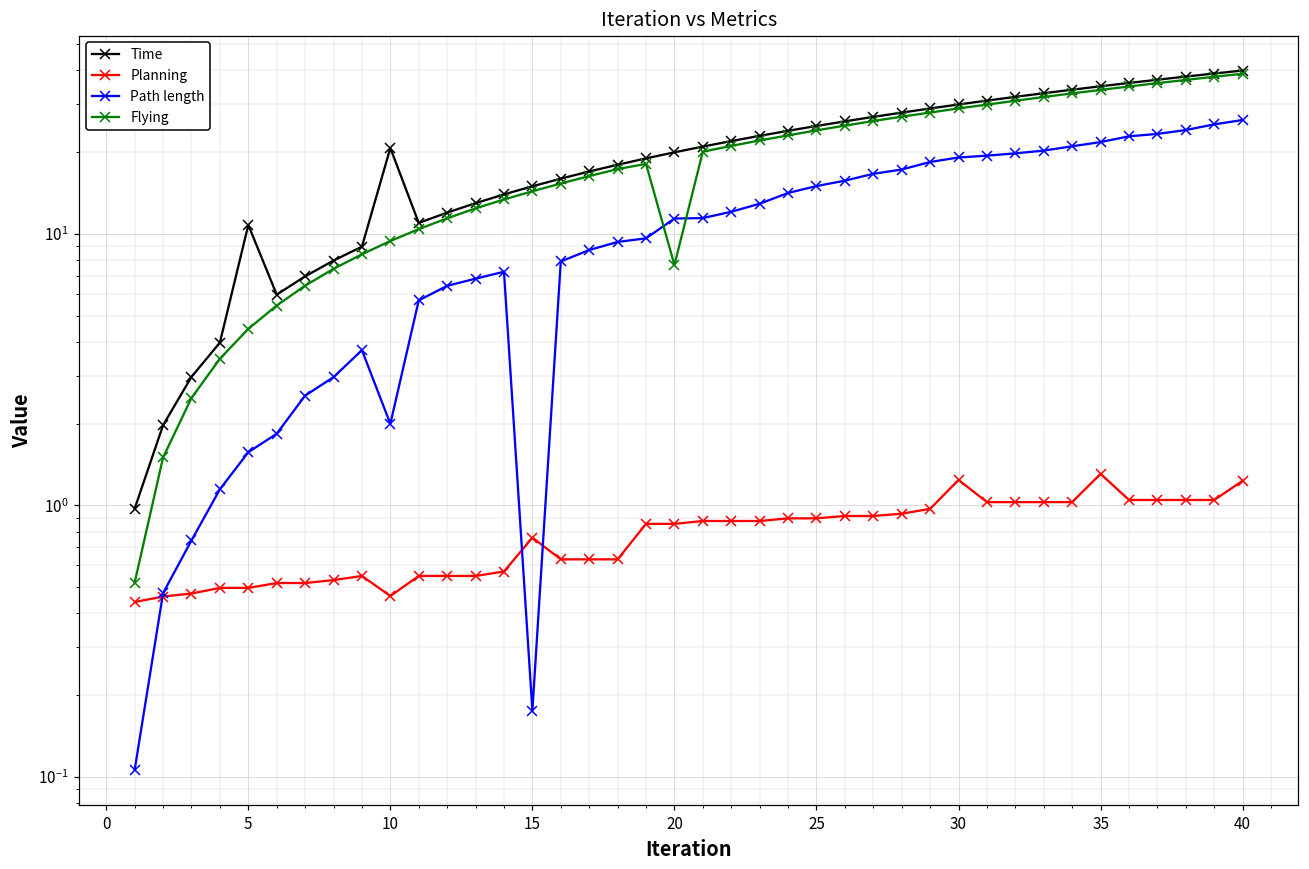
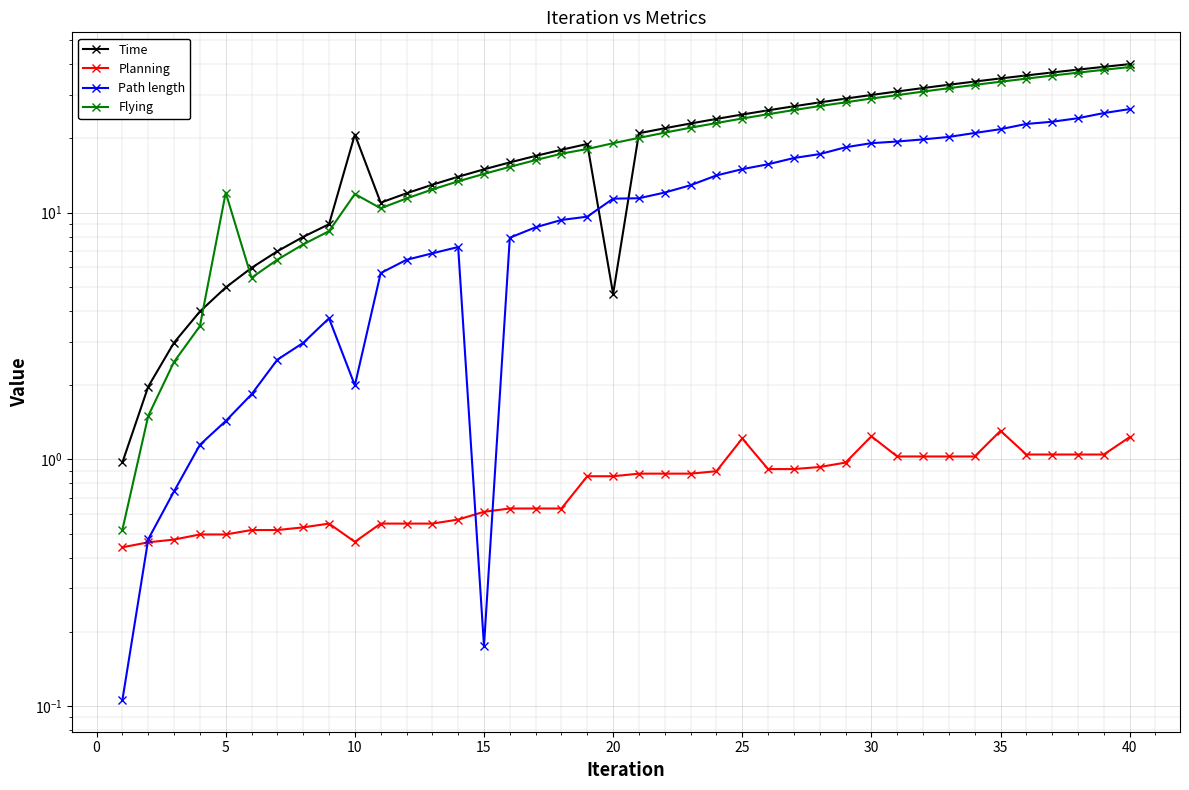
  {
    "Time": {
-     "5": 11,
+     "5": 5.0,
      "10": 21,
      "15": 15,
-     "20": 20,
+     "20": 4.7,
      "25": 25,
      "30": 30,
      "35": 35,
      "40": 40
    },
    "Planning": {
      "5": 0.50,
      "10": 0.46,
-     "15": 0.76,
+     "15": 0.61,
      "20": 0.85,
-     "25": 0.90,
+     "25": 1.2,
      "30": 1.2,
      "35": 1.3,
      "40": 1.2
    },
    "Path length": {
-     "5": 1.6,
+     "5": 1.4,
      "10": 2.0,
      "15": 0.18,
      "20": 11,
      "25": 15,
      "30": 19,
      "35": 22,
      "40": 26
    },
    "Flying": {
-     "5": 4.5,
-     "10": 9.4,
+     "5": 12,
+     "10": 12,
      "15": 14,
-     "20": 7.7,
+     "20": 19,
      "25": 24,
      "30": 29,
      "35": 34,
      "40": 39
    }
  }
